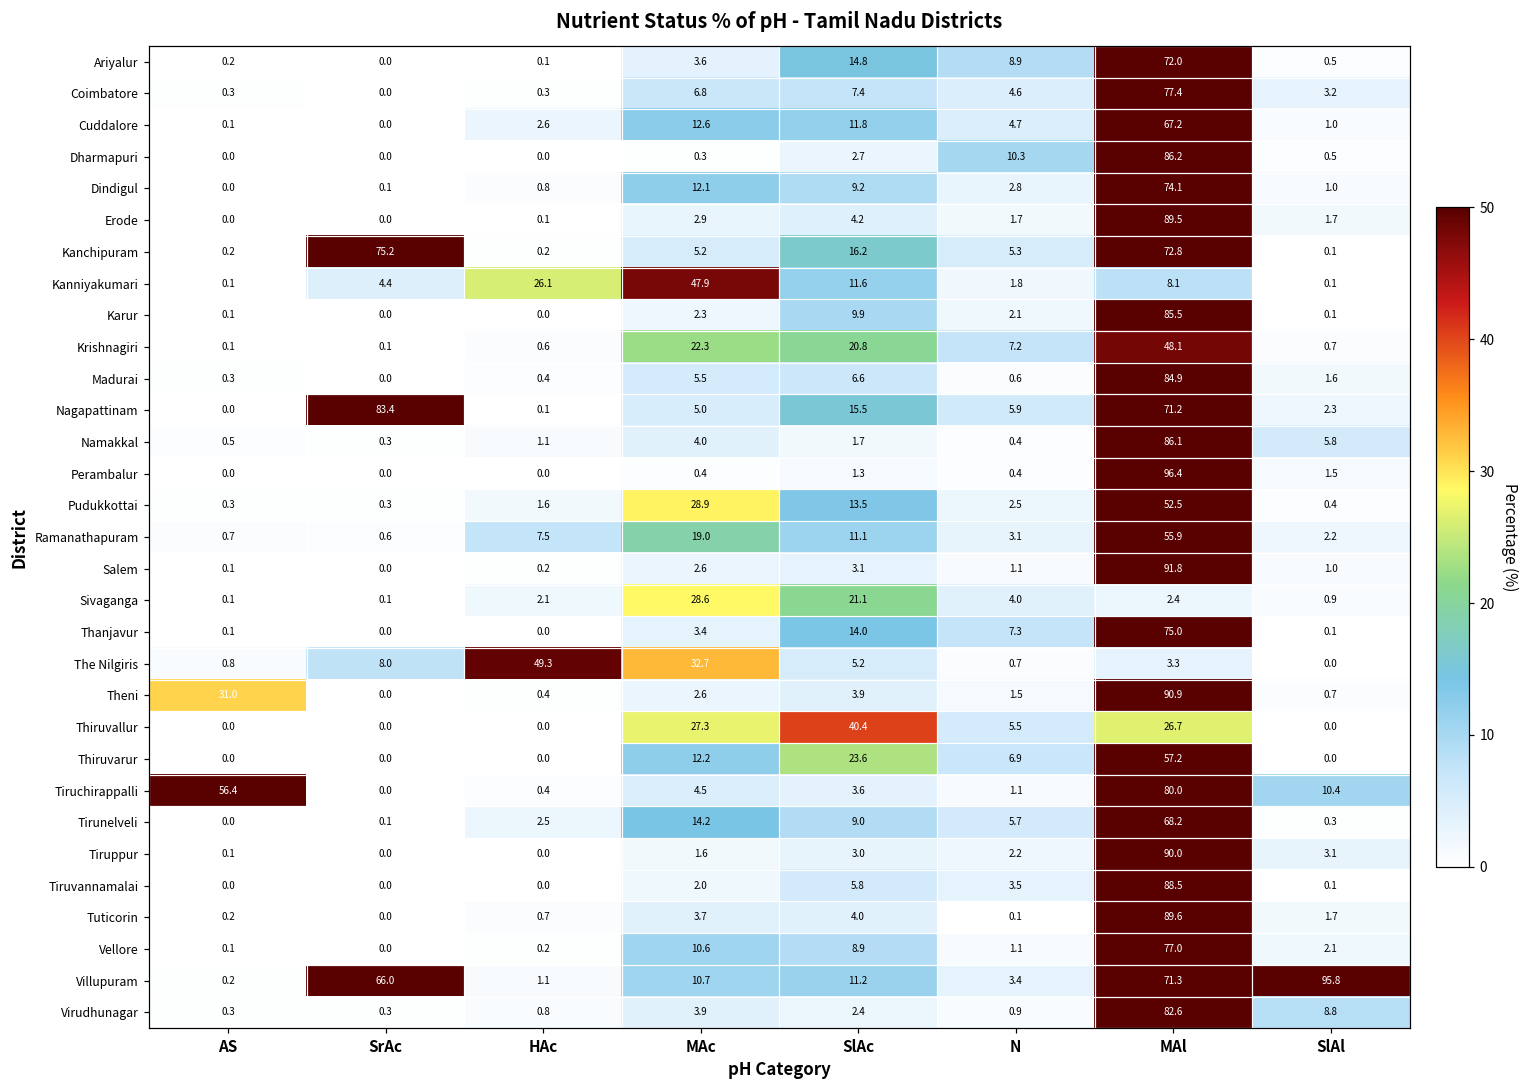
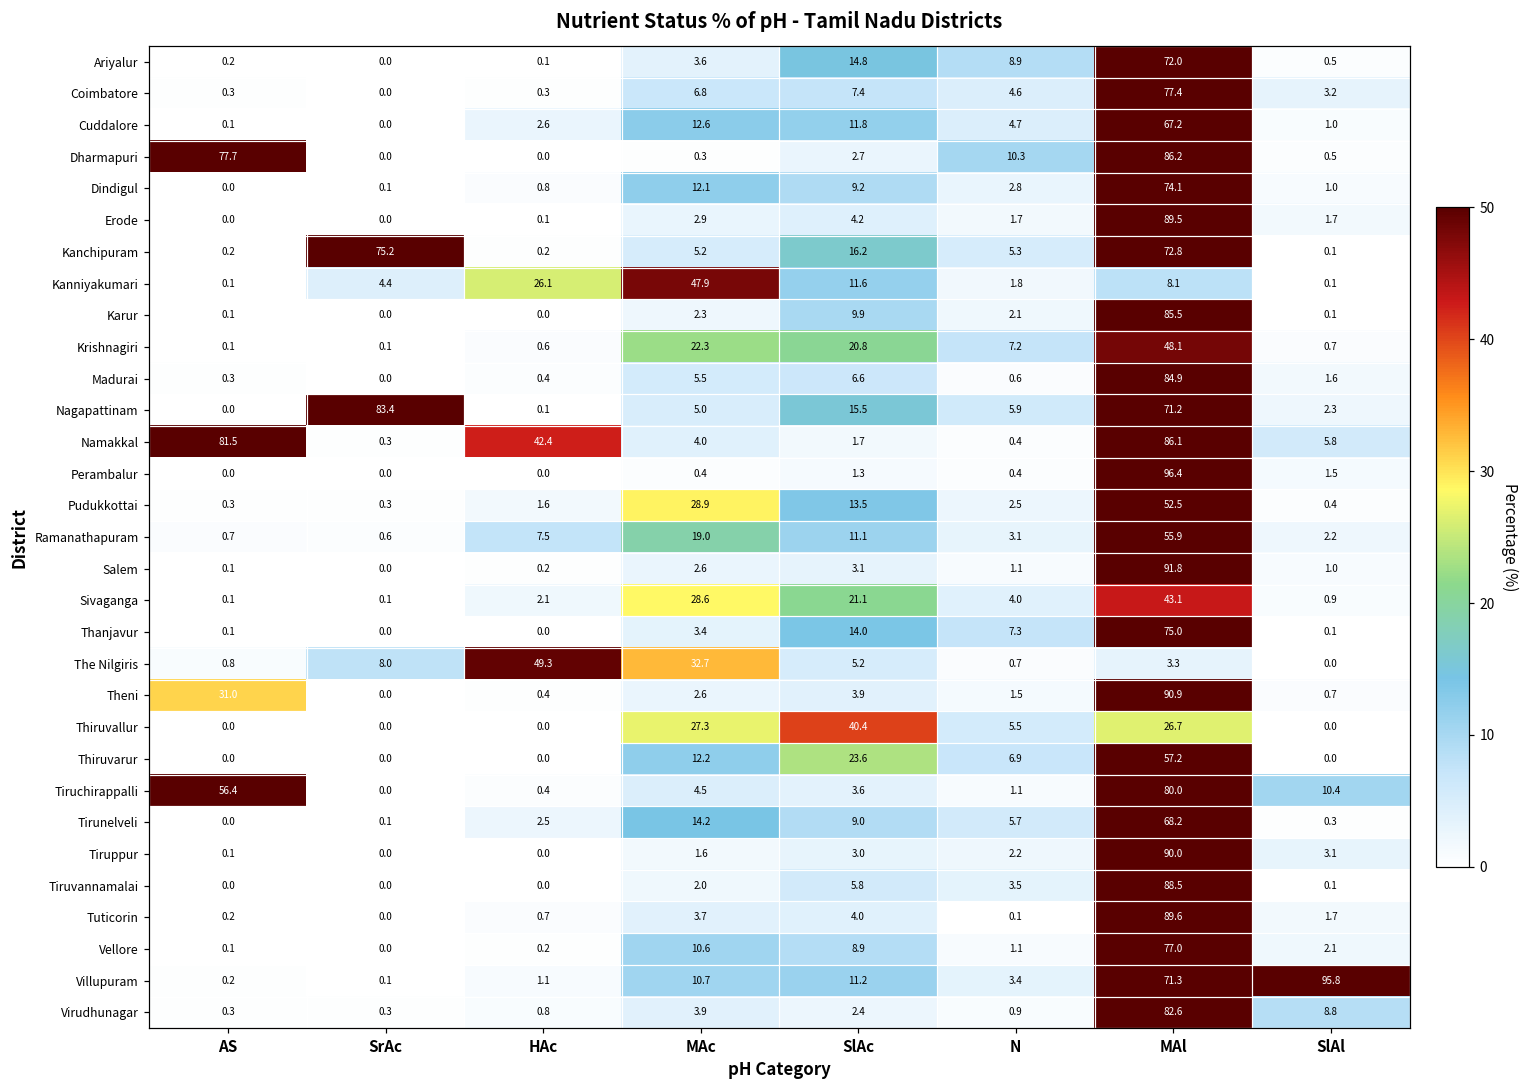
  {
    "Dharmapuri": {
-     "AS": 0.0,
+     "AS": 77.7,
      "SrAc": 0.0,
      "HAc": 0.0,
      "MAc": 0.3,
      "SlAc": 2.7,
      "N": 10.3,
      "MAl": 86.2,
      "SlAl": 0.5
    },
    "Namakkal": {
-     "AS": 0.5,
+     "AS": 81.5,
      "SrAc": 0.3,
-     "HAc": 1.1,
+     "HAc": 42.4,
      "MAc": 4.0,
      "SlAc": 1.7,
      "N": 0.4,
      "MAl": 86.1,
      "SlAl": 5.8
    },
    "Sivaganga": {
      "AS": 0.1,
      "SrAc": 0.1,
      "HAc": 2.1,
      "MAc": 28.6,
      "SlAc": 21.1,
      "N": 4.0,
-     "MAl": 2.4,
+     "MAl": 43.1,
      "SlAl": 0.9
    },
    "Villupuram": {
      "AS": 0.2,
-     "SrAc": 66.0,
+     "SrAc": 0.1,
      "HAc": 1.1,
      "MAc": 10.7,
      "SlAc": 11.2,
      "N": 3.4,
      "MAl": 71.3,
      "SlAl": 95.8
    }
  }
